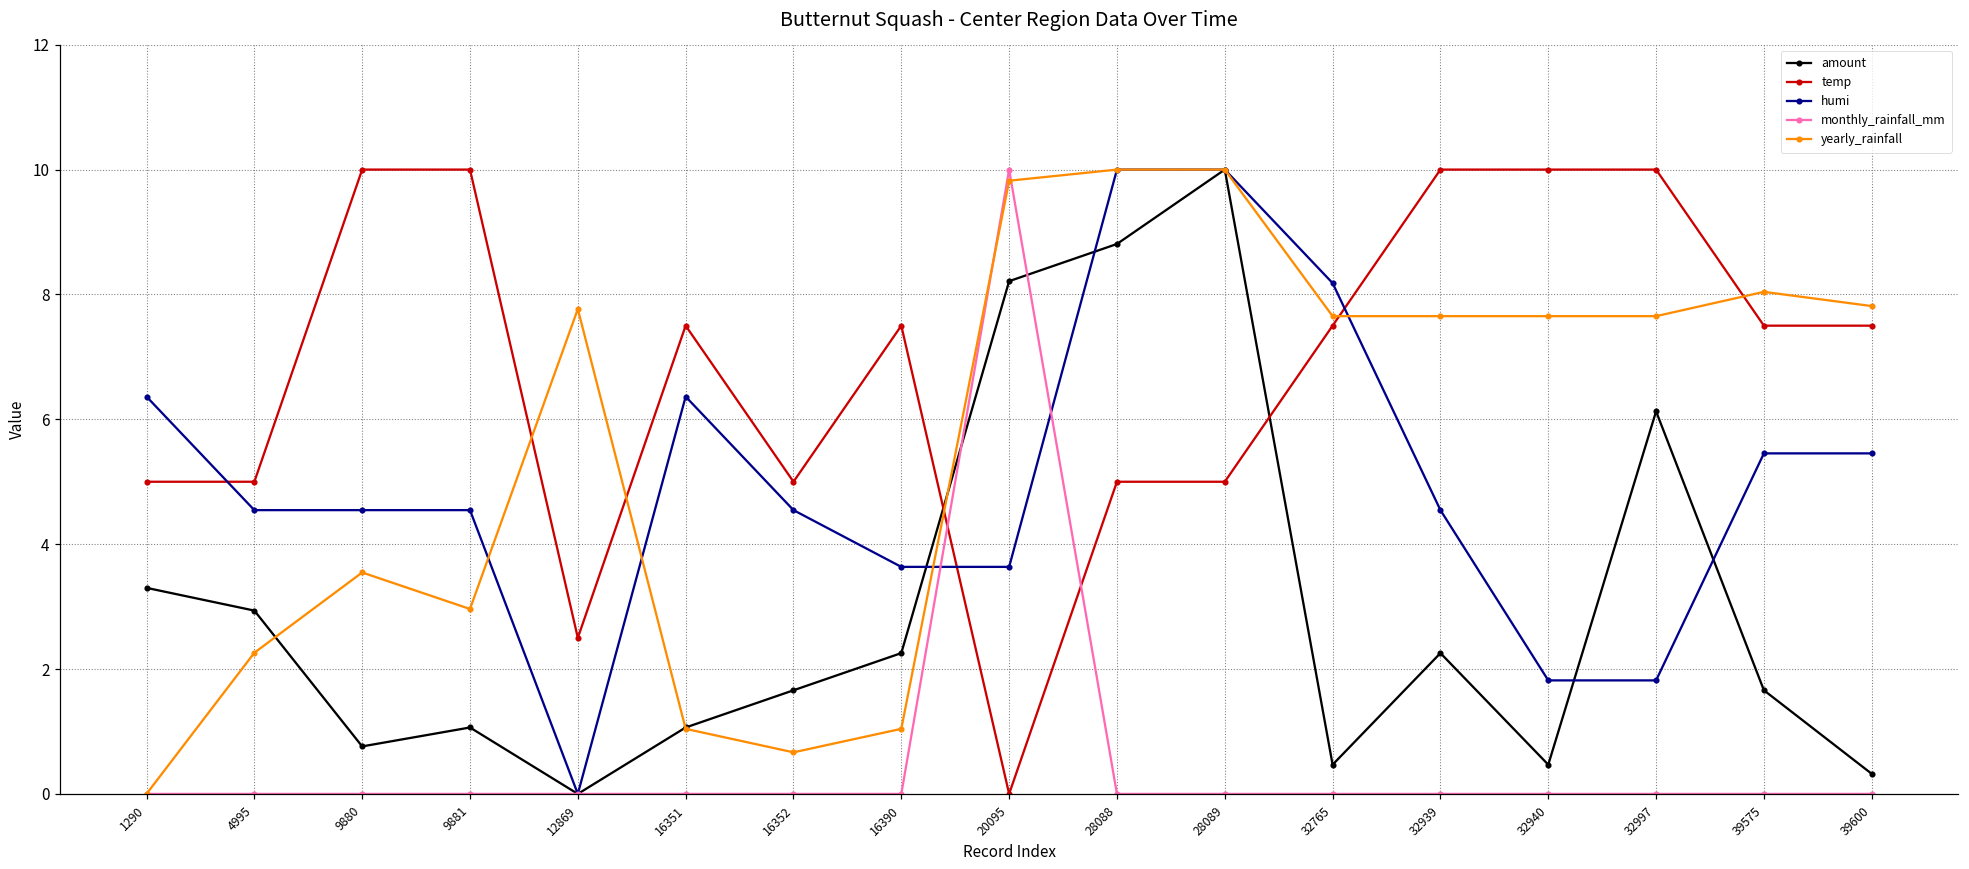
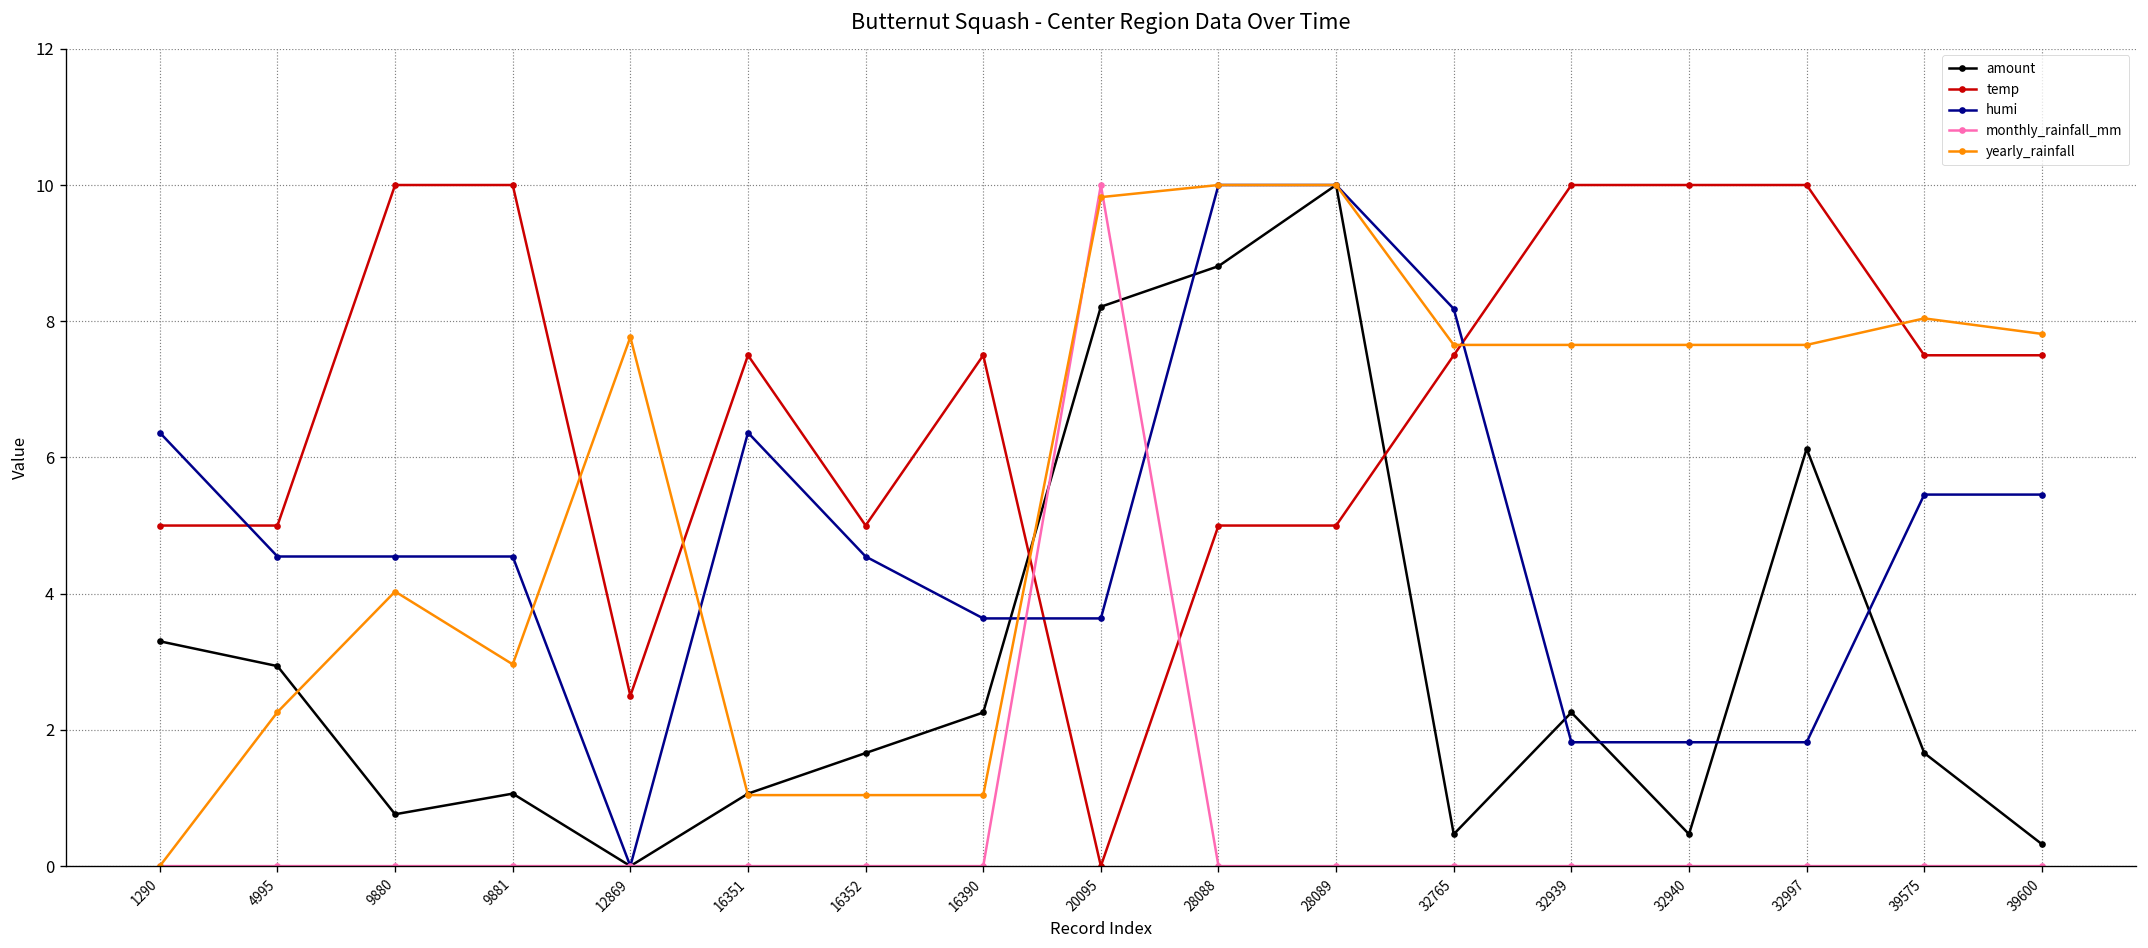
  {
    "amount": {
      "1290": 3.3,
      "4995": 2.9,
      "9880": 0.8,
      "9881": 1.1,
      "16352": 1.7,
      "16390": 2.3,
      "20095": 8.2,
      "28088": 8.8,
      "32765": 0.5,
      "32939": 2.3,
      "32940": 0.5,
      "32997": 6.1,
      "39575": 1.7,
      "39600": 0.3
    },
    "temp": {
      "1290": 5.0,
      "4995": 5.0,
      "9880": 10.0,
      "9881": 10.0,
      "12869": 2.5,
      "16351": 7.5,
      "16352": 5.0,
      "16390": 7.5,
      "20095": 0.0,
      "28088": 5.0,
      "28089": 5.0,
      "32765": 7.5,
      "32939": 10.0,
      "32940": 10.0,
      "32997": 10.0,
      "39575": 7.5,
      "39600": 7.5
    },
    "humi": {
      "1290": 6.4,
      "4995": 4.5,
      "9880": 4.5,
      "9881": 4.5,
      "16351": 6.4,
      "16352": 4.5,
      "16390": 3.6,
      "20095": 3.6,
      "32765": 8.2,
-     "32939": 4.5,
+     "32939": 1.8,
      "32940": 1.8,
      "32997": 1.8,
      "39575": 5.5,
      "39600": 5.5
    },
    "monthly_rainfall_mm": {
      "4995": 0.0,
      "9880": 0.0,
      "9881": 0.0,
      "16351": 0.0,
      "16352": 0.0,
      "16390": 0.0,
      "20095": 10.0,
      "28088": 0.0,
      "28089": 0.0,
      "32765": 0.0,
      "32939": 0.0,
      "32940": 0.0,
      "32997": 0.0,
      "39575": 0.0,
      "39600": 0.0
    },
    "yearly_rainfall": {
      "4995": 2.3,
-     "9880": 3.5,
+     "9880": 4.0,
      "9881": 3.0,
      "12869": 7.8,
-     "16352": 0.7,
+     "16352": 1.0,
      "16390": 1.0,
      "20095": 9.8,
      "32765": 7.7,
      "32939": 7.7,
      "32940": 7.7,
      "32997": 7.7,
      "39575": 8.0,
      "39600": 7.8
    }
  }
